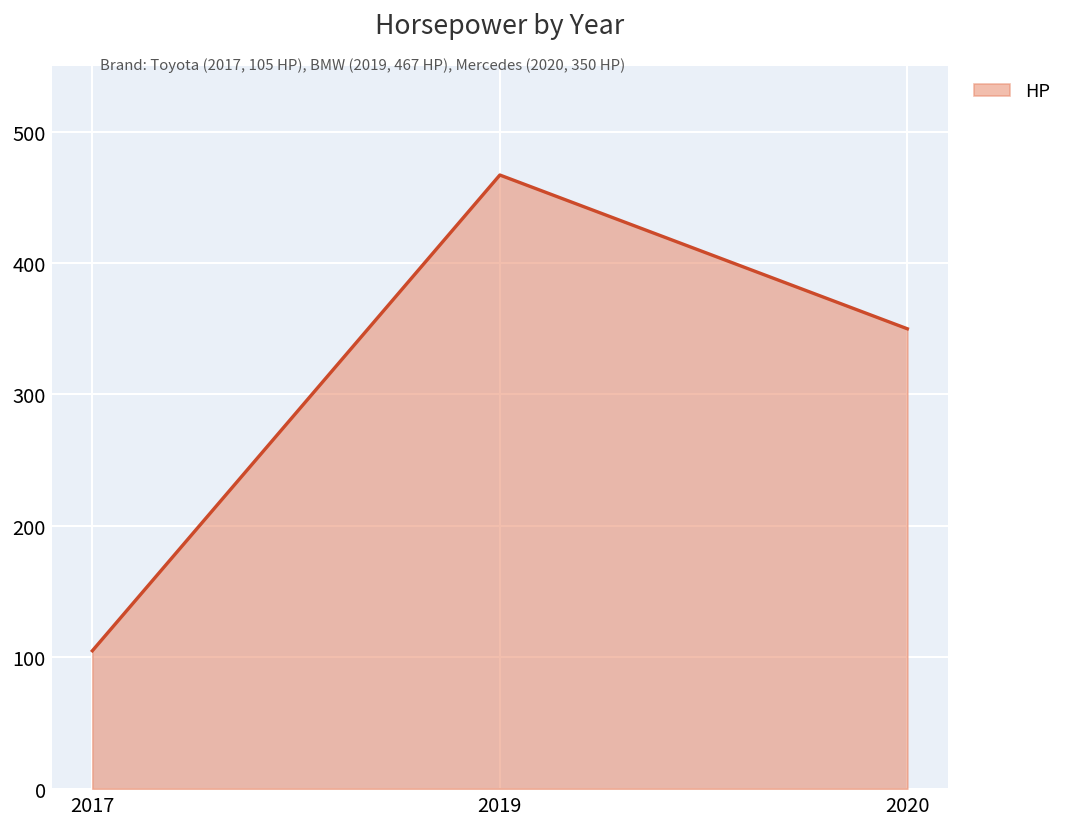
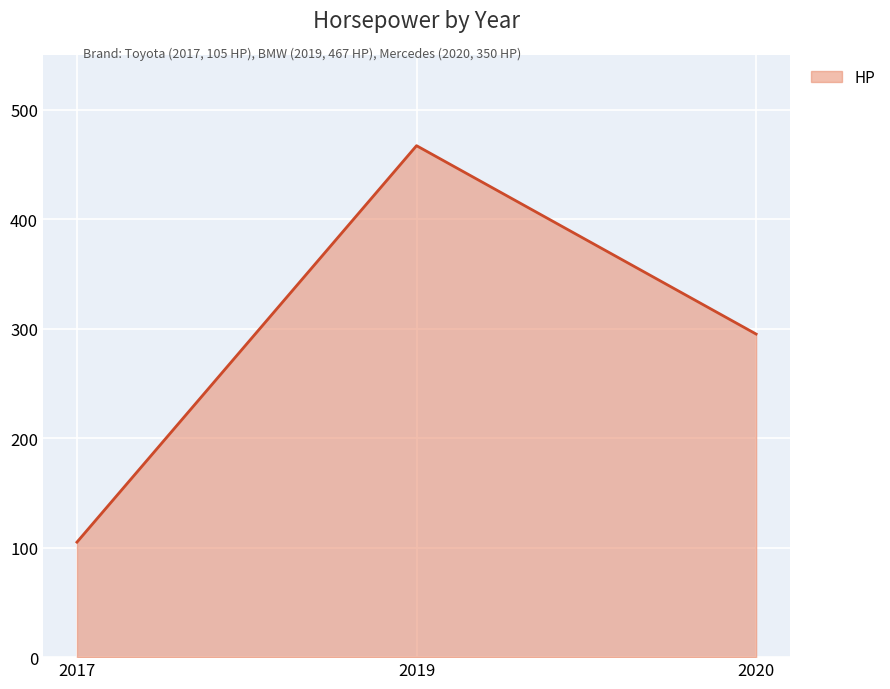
  {
    "2017": 105,
    "2019": 467,
-   "2020": 350
+   "2020": 295
  }
